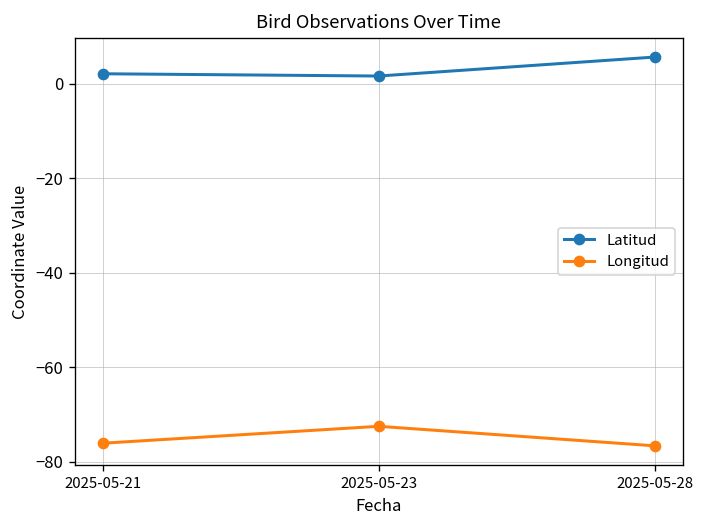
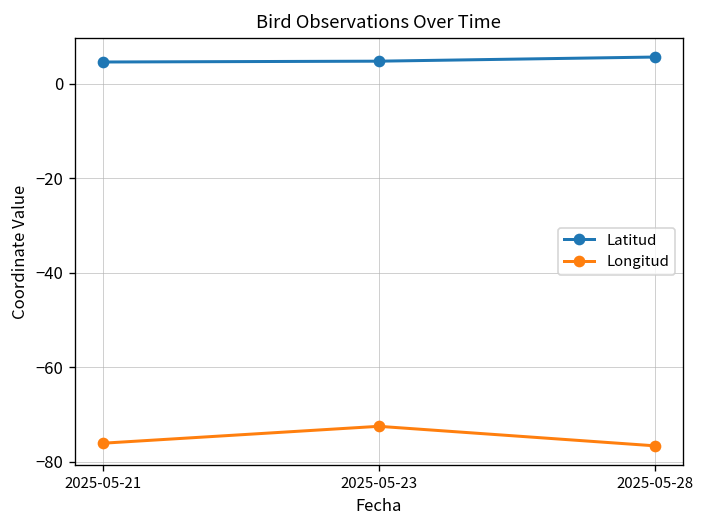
  {
    "Latitud": {
-     "2025-05-21": 2,
-     "2025-05-23": 2,
+     "2025-05-21": 5,
+     "2025-05-23": 5,
      "2025-05-28": 6
    },
    "Longitud": {
      "2025-05-21": -76,
      "2025-05-23": -73,
      "2025-05-28": -77
    }
  }
